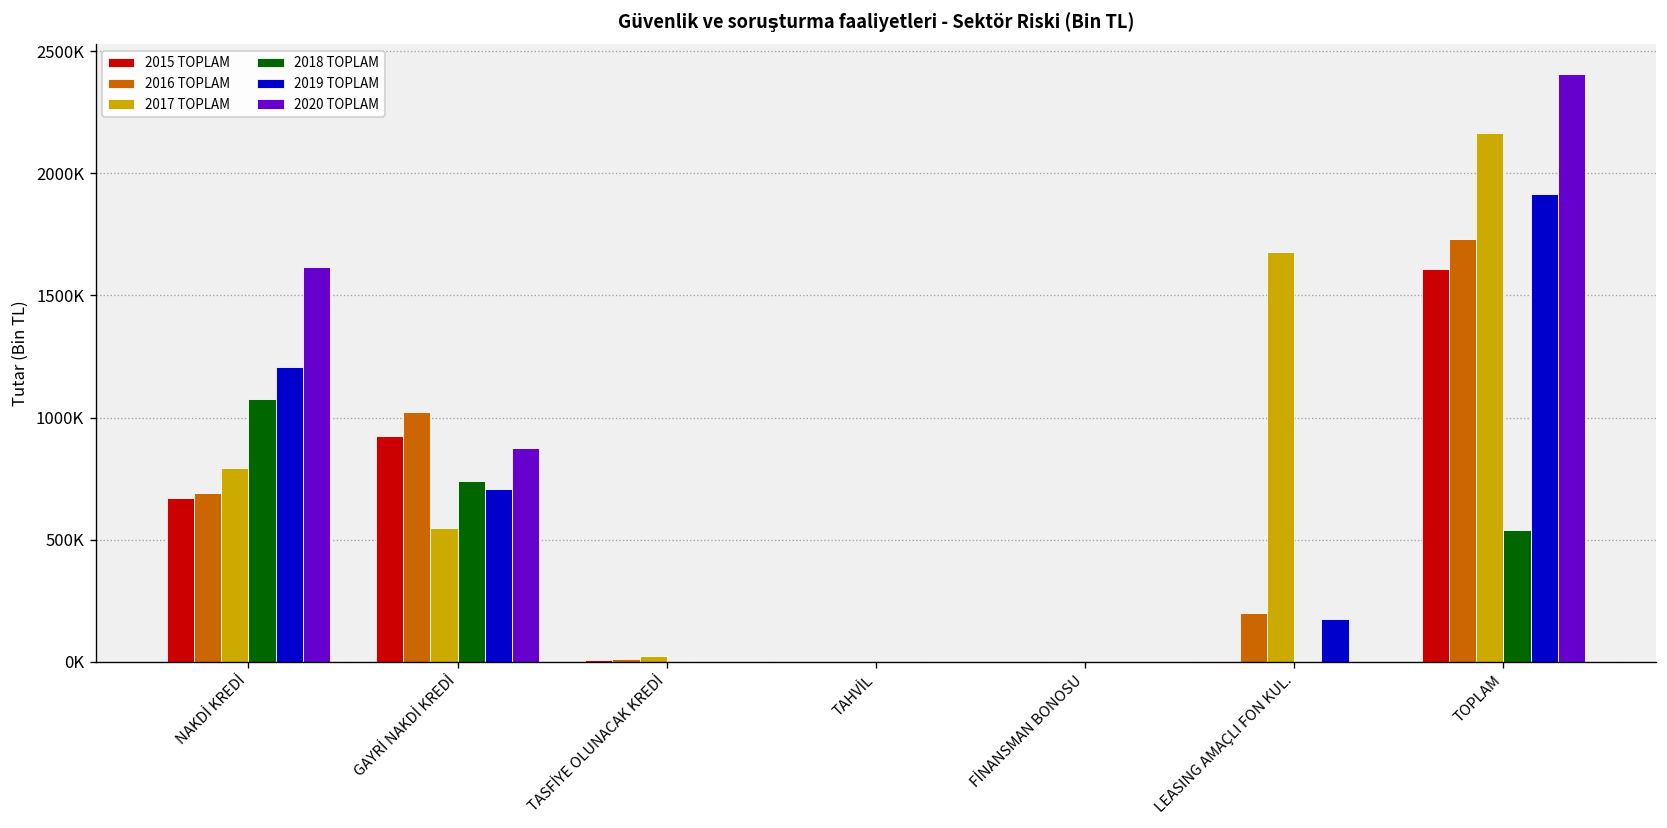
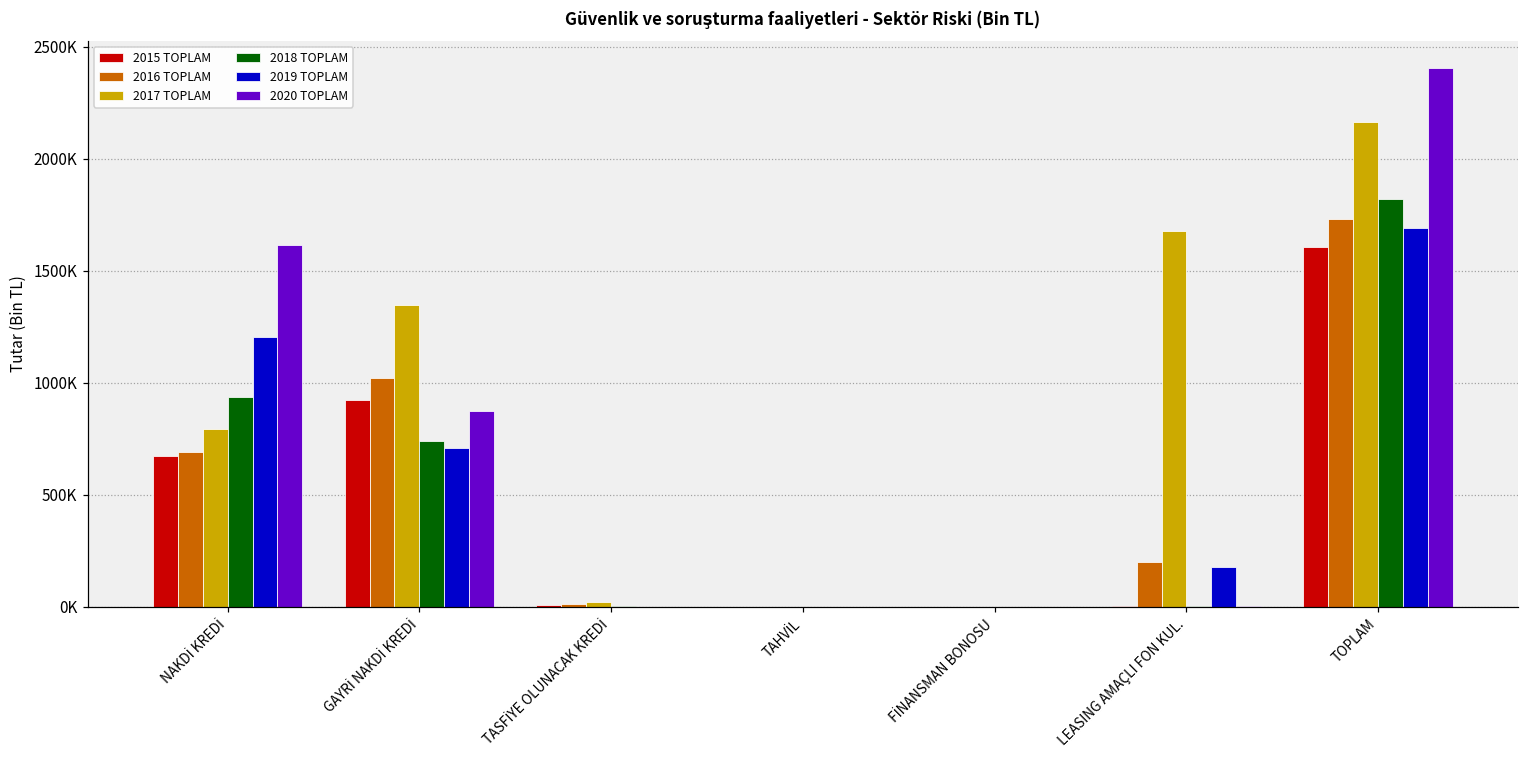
  {
    "2015 TOPLAM": {
      "NAKDİ KREDİ": 670000,
      "GAYRİ NAKDİ KREDİ": 920000,
      "TAHVİL": 0,
      "FİNANSMAN BONOSU": 0,
      "TOPLAM": 1610000
    },
    "2016 TOPLAM": {
      "NAKDİ KREDİ": 690000,
      "GAYRİ NAKDİ KREDİ": 1020000,
      "TASFİYE OLUNACAK KREDİ": 10000,
      "TAHVİL": 0,
      "FİNANSMAN BONOSU": 0,
      "LEASING AMAÇLI FON KUL.": 200000,
      "TOPLAM": 1730000
    },
    "2017 TOPLAM": {
      "NAKDİ KREDİ": 790000,
-     "GAYRİ NAKDİ KREDİ": 550000,
+     "GAYRİ NAKDİ KREDİ": 1350000,
      "TASFİYE OLUNACAK KREDİ": 20000,
      "TAHVİL": 0,
      "FİNANSMAN BONOSU": 0,
      "LEASING AMAÇLI FON KUL.": 1680000,
      "TOPLAM": 2170000
    },
    "2018 TOPLAM": {
-     "NAKDİ KREDİ": 1080000,
+     "NAKDİ KREDİ": 940000,
      "GAYRİ NAKDİ KREDİ": 740000,
      "TAHVİL": 0,
      "FİNANSMAN BONOSU": 0,
-     "TOPLAM": 540000
+     "TOPLAM": 1820000
    },
    "2019 TOPLAM": {
      "NAKDİ KREDİ": 1210000,
      "GAYRİ NAKDİ KREDİ": 710000,
      "TAHVİL": 0,
      "FİNANSMAN BONOSU": 0,
      "LEASING AMAÇLI FON KUL.": 180000,
-     "TOPLAM": 1920000
+     "TOPLAM": 1690000
    },
    "2020 TOPLAM": {
      "NAKDİ KREDİ": 1610000,
      "GAYRİ NAKDİ KREDİ": 870000,
      "TASFİYE OLUNACAK KREDİ": 0,
      "TAHVİL": 0,
      "FİNANSMAN BONOSU": 0,
      "TOPLAM": 2410000
    }
  }
